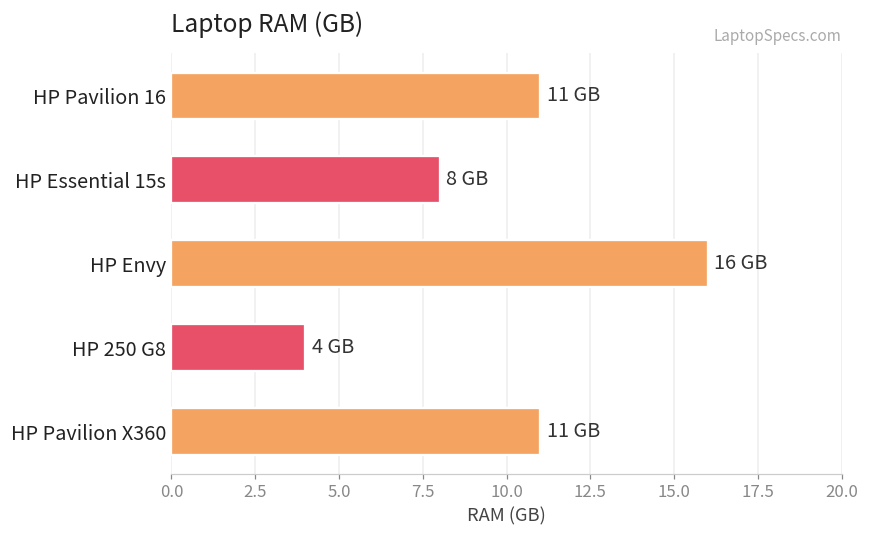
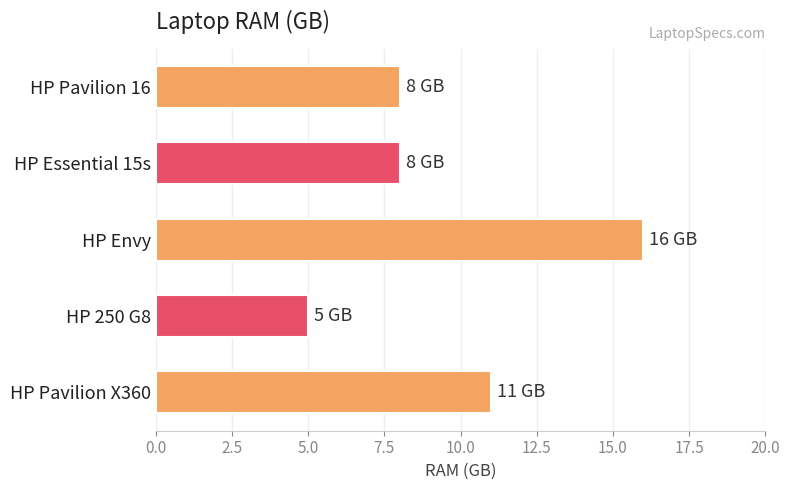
  {
-   "HP Pavilion 16": 11,
+   "HP Pavilion 16": 8,
    "HP Essential 15s": 8,
    "HP Envy": 16,
-   "HP 250 G8": 4,
+   "HP 250 G8": 5,
    "HP Pavilion X360": 11
  }
